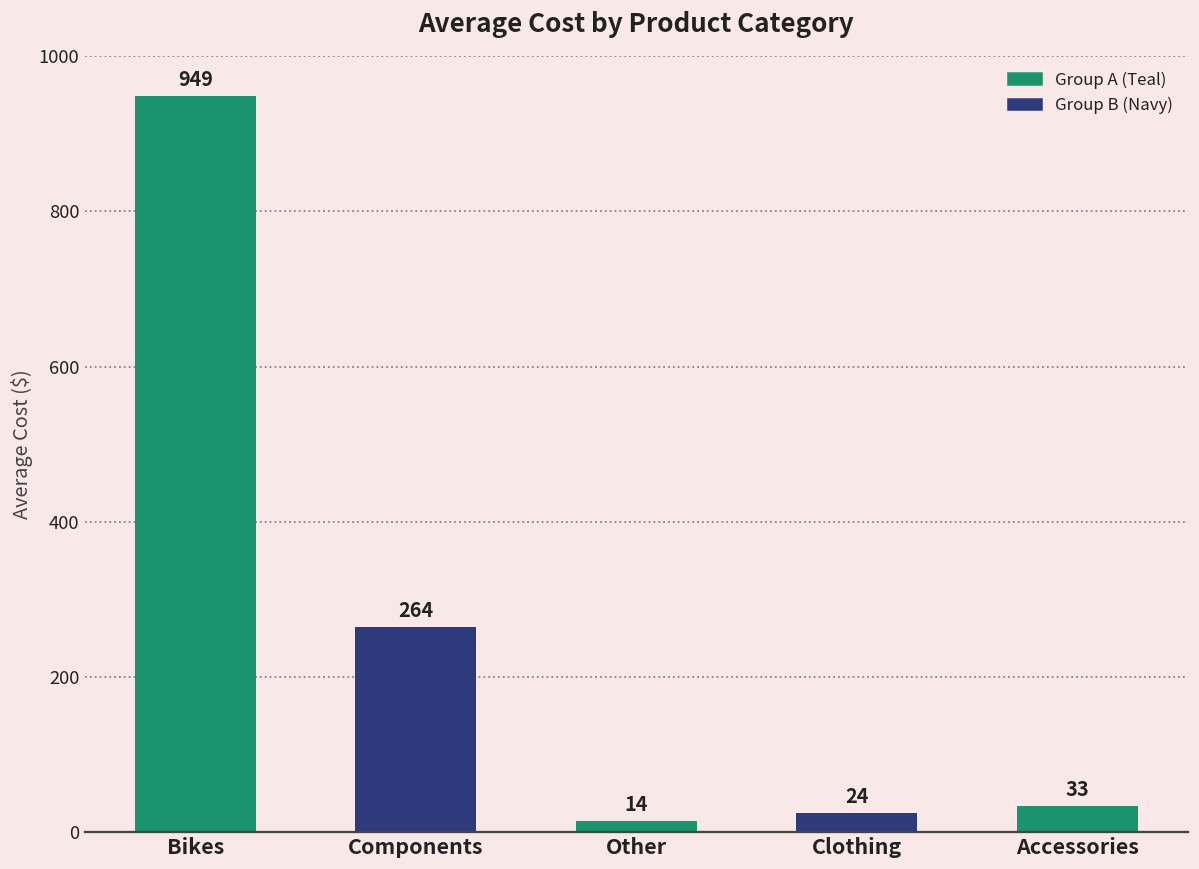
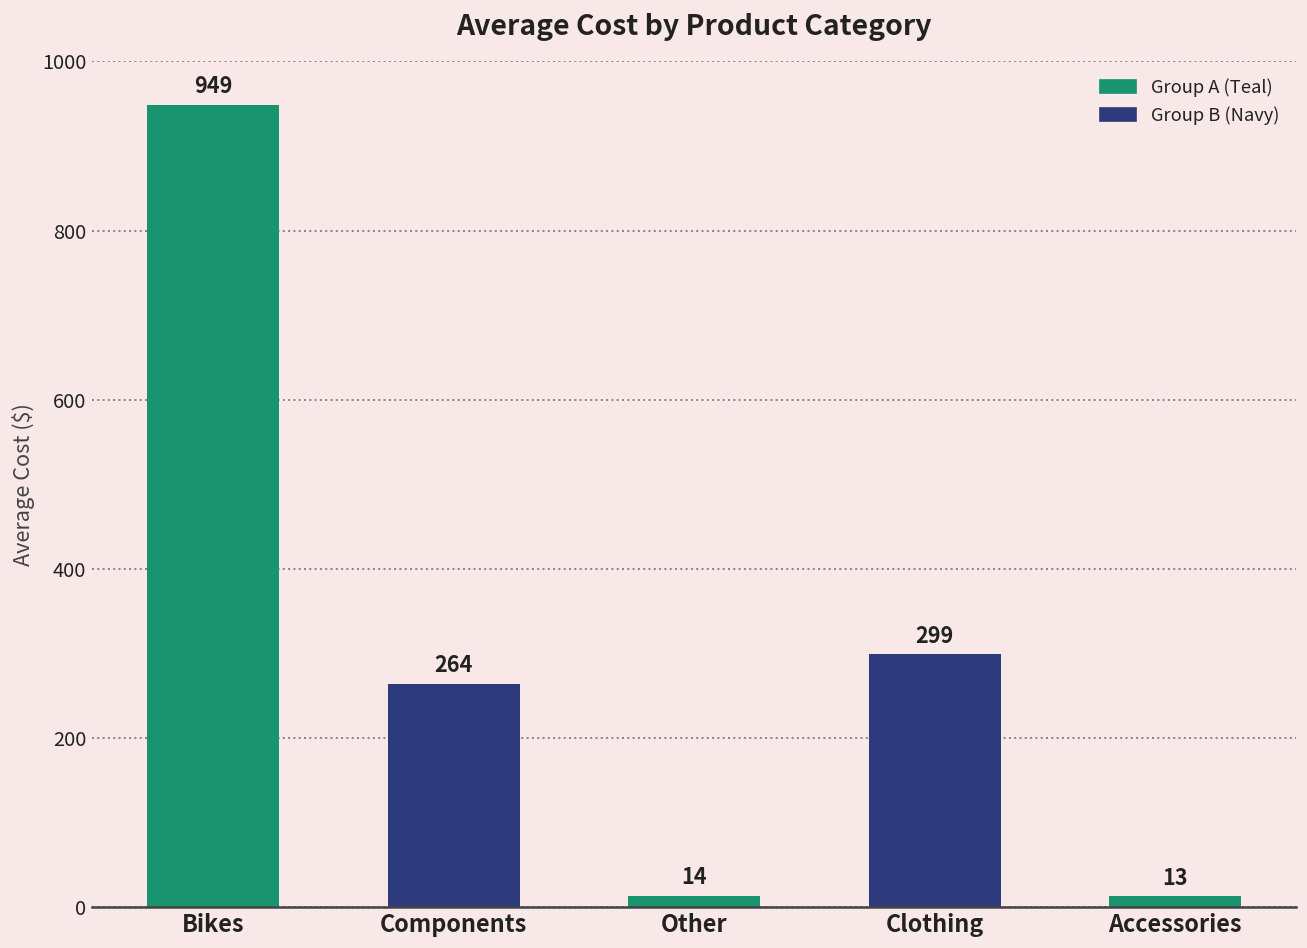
  {
    "Bikes": 949,
    "Components": 264,
    "Other": 14,
-   "Clothing": 24,
-   "Accessories": 33
+   "Clothing": 299,
+   "Accessories": 13
  }
